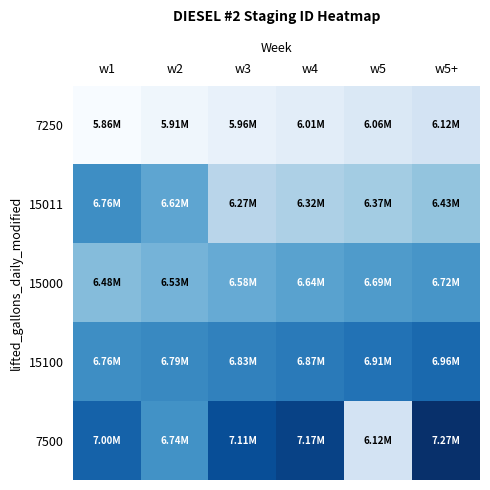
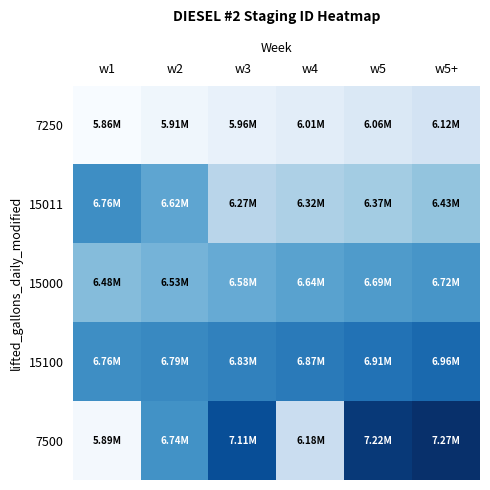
  {
    "7250": {
      "w1": "5.86M",
      "w2": "5.91M",
      "w3": "5.96M",
      "w4": "6.01M",
      "w5": "6.06M",
      "w5+": "6.12M"
    },
    "15011": {
      "w1": "6.76M",
      "w2": "6.62M",
      "w3": "6.27M",
      "w4": "6.32M",
      "w5": "6.37M",
      "w5+": "6.43M"
    },
    "15000": {
      "w1": "6.48M",
      "w2": "6.53M",
      "w3": "6.58M",
      "w4": "6.64M",
      "w5": "6.69M",
      "w5+": "6.72M"
    },
    "15100": {
      "w1": "6.76M",
      "w2": "6.79M",
      "w3": "6.83M",
      "w4": "6.87M",
      "w5": "6.91M",
      "w5+": "6.96M"
    },
    "7500": {
-     "w1": "7.00M",
+     "w1": "5.89M",
      "w2": "6.74M",
      "w3": "7.11M",
-     "w4": "7.17M",
-     "w5": "6.12M",
+     "w4": "6.18M",
+     "w5": "7.22M",
      "w5+": "7.27M"
    }
  }
